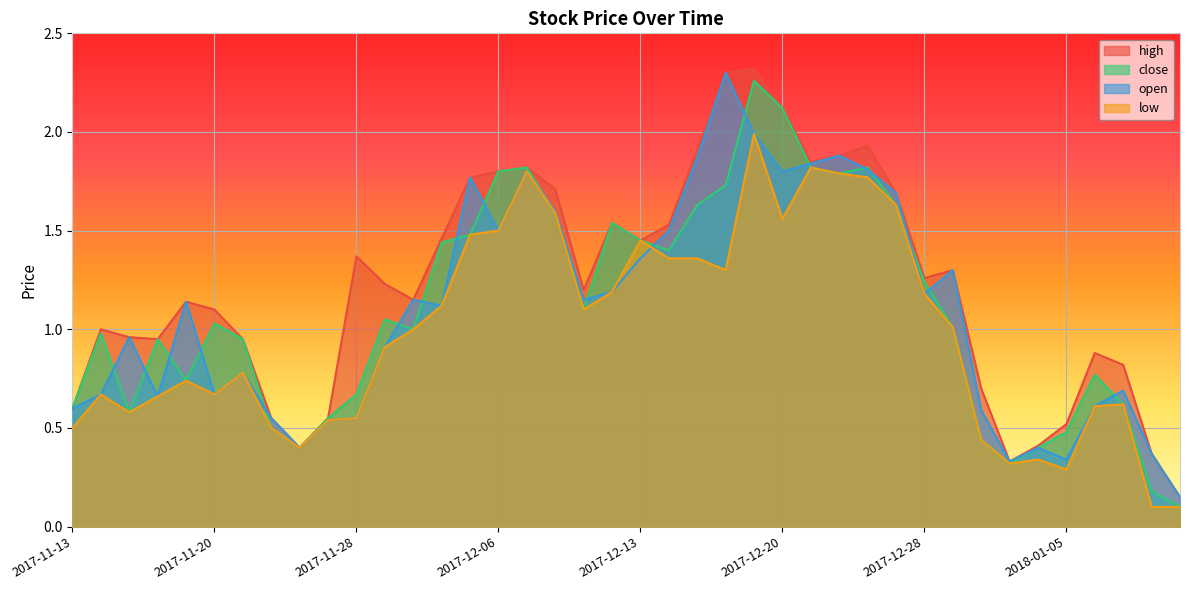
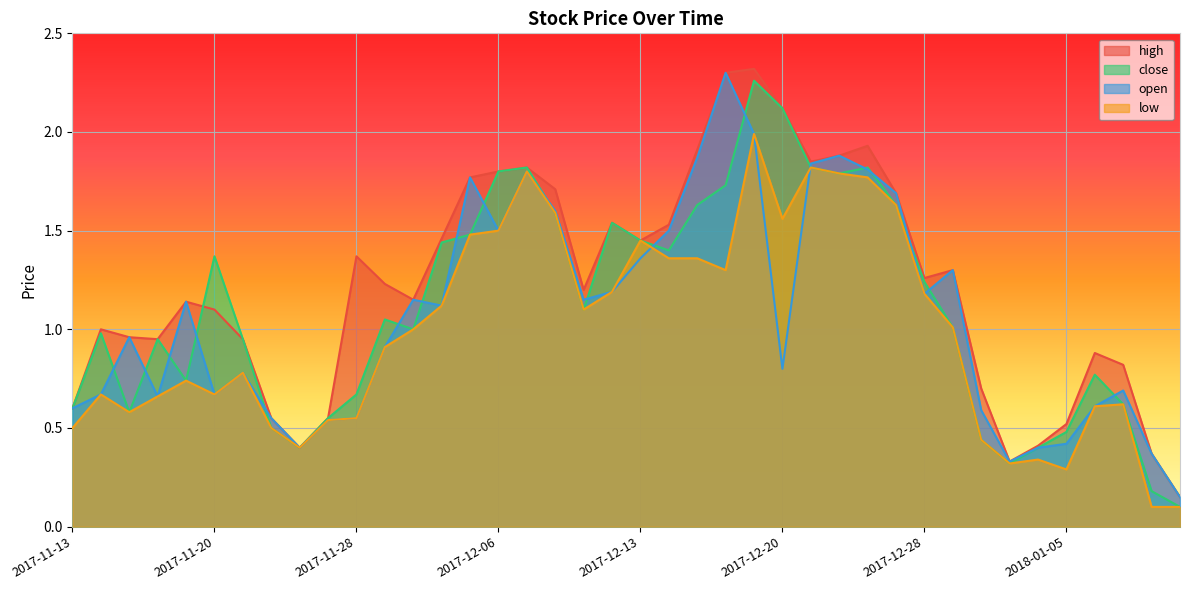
  {
    "high": {
      "2017-11-20": 1.10,
      "2017-11-28": 1.37,
      "2017-12-28": 1.26,
      "2018-01-05": 0.52
    },
    "close": {
-     "2017-11-20": 1.03,
+     "2017-11-20": 1.37,
      "2017-11-28": 0.67,
      "2017-12-28": 1.24,
      "2018-01-05": 0.48
    },
    "open": {
      "2017-12-13": 1.36,
-     "2017-12-20": 1.8,
-     "2018-01-05": 0.34
+     "2017-12-20": 0.8,
+     "2018-01-05": 0.42
    },
    "low": {
      "2017-11-13": 0.50,
      "2017-12-20": 1.56,
      "2018-01-05": 0.29
    }
  }
